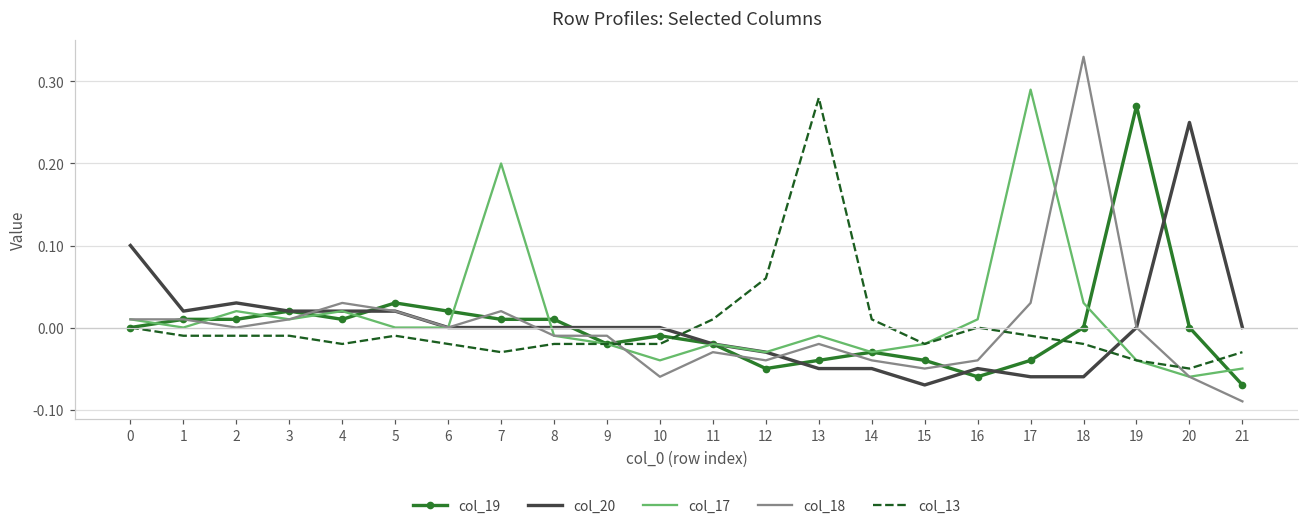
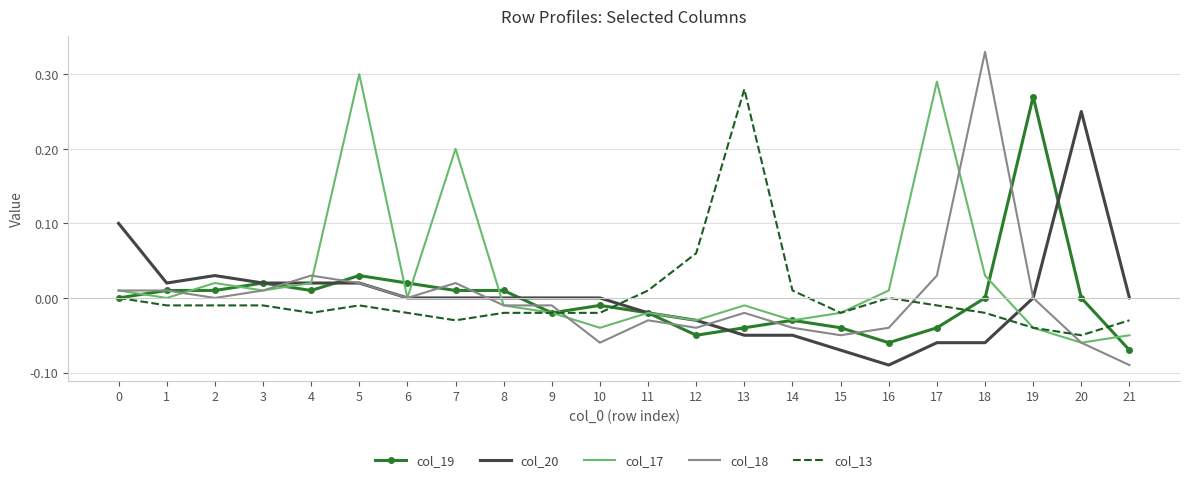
  {
    "col_20": {
      "0": 0.10,
      "1": 0.02,
      "2": 0.03,
      "7": 0.00,
      "8": 0.00,
      "9": 0.00,
      "10": 0.00,
      "13": -0.05,
      "14": -0.05,
      "15": -0.07,
-     "16": -0.05,
+     "16": -0.09,
      "17": -0.06,
      "18": -0.06,
      "20": 0.25,
      "21": 0.00
    },
    "col_17": {
      "1": 0.0,
      "2": 0.02,
-     "5": 0.0,
+     "5": 0.3,
      "7": 0.2,
      "10": -0.04,
      "13": -0.01,
      "16": 0.01,
      "17": 0.29,
      "18": 0.03,
      "21": -0.05
    },
    "col_18": {
      "2": 0.00,
      "4": 0.03,
      "7": 0.02,
      "9": -0.01,
      "10": -0.06,
      "11": -0.03,
      "12": -0.04,
      "13": -0.02,
      "14": -0.04,
      "15": -0.05,
      "16": -0.04,
      "17": 0.03,
      "18": 0.33,
      "21": -0.09
    }
  }
